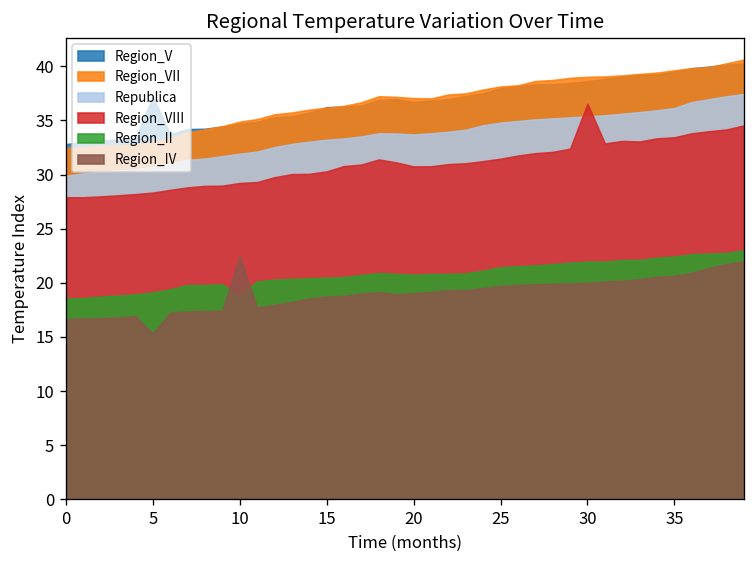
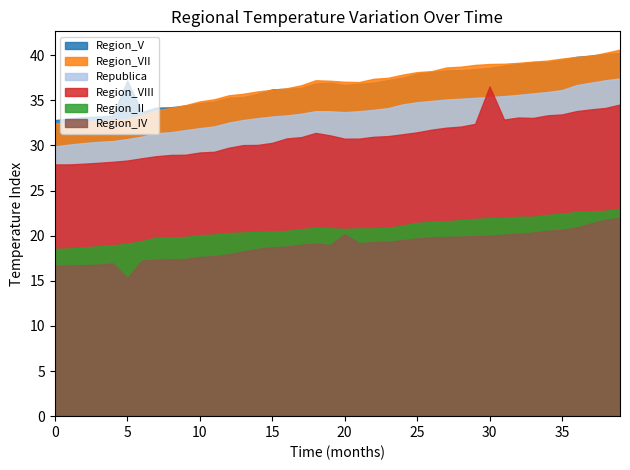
  {
    "Region_V": {
      "0": 33,
      "20": 37,
      "30": 39
    },
    "Region_VII": {
      "0": 32,
      "20": 37,
      "30": 39
    },
    "Republica": {
      "0": 30,
      "5": 31,
      "10": 32,
      "15": 33,
      "20": 34,
      "25": 35,
      "30": 35,
      "35": 36
    },
    "Region_VIII": {
      "0": 28,
      "5": 28,
      "10": 29,
      "15": 30,
      "20": 31,
      "25": 31,
      "30": 37,
      "35": 33
    },
    "Region_II": {
      "0": 19,
      "5": 19,
-     "10": 19,
+     "10": 20,
      "15": 20,
      "20": 21,
      "25": 21,
      "30": 22,
      "35": 22
    },
    "Region_IV": {
      "0": 17,
      "5": 15,
-     "10": 23,
+     "10": 18,
      "15": 19,
-     "20": 19,
+     "20": 20,
      "25": 20,
      "30": 20,
      "35": 21
    }
  }
